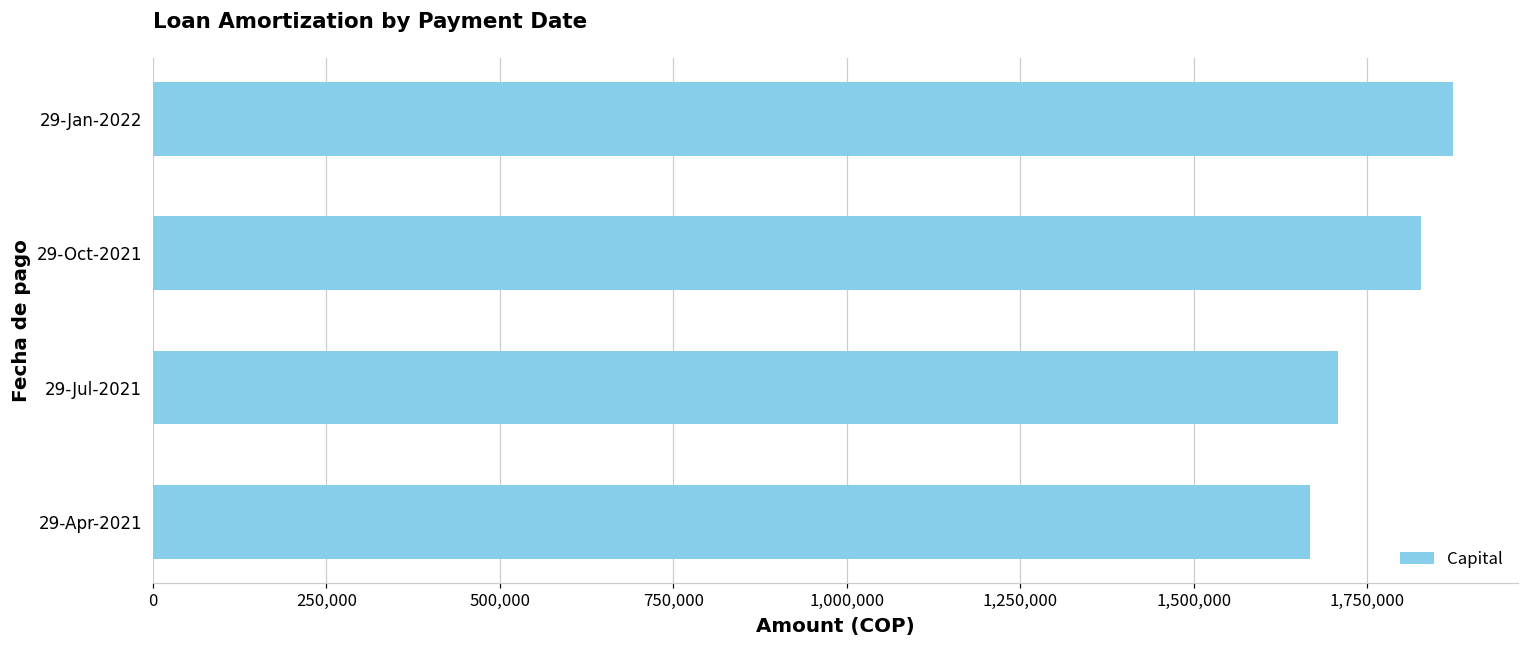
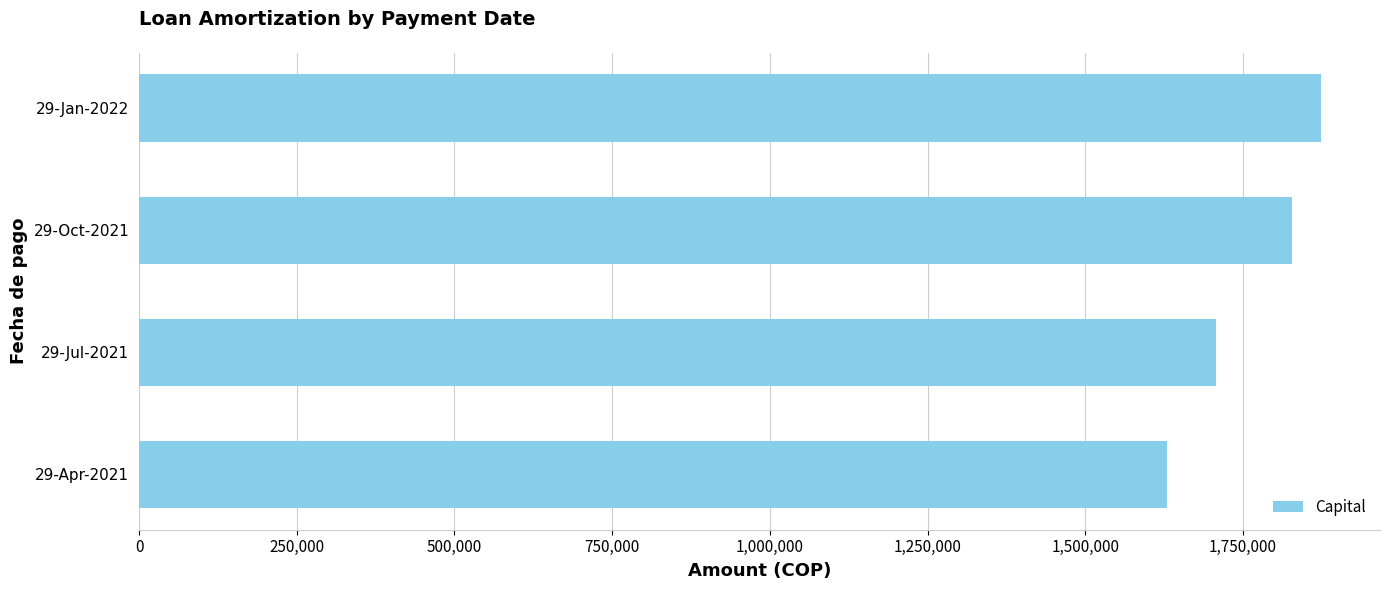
  {
    "29-Jan-2022": "1,870,000",
    "29-Oct-2021": "1,830,000",
    "29-Jul-2021": "1,710,000",
-   "29-Apr-2021": "1,670,000"
+   "29-Apr-2021": "1,630,000"
  }
